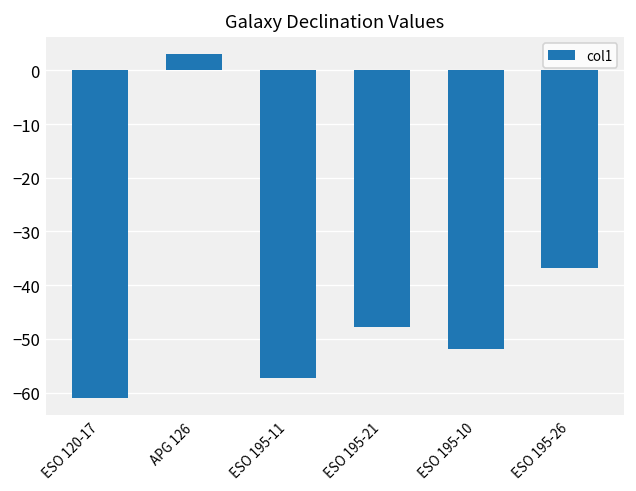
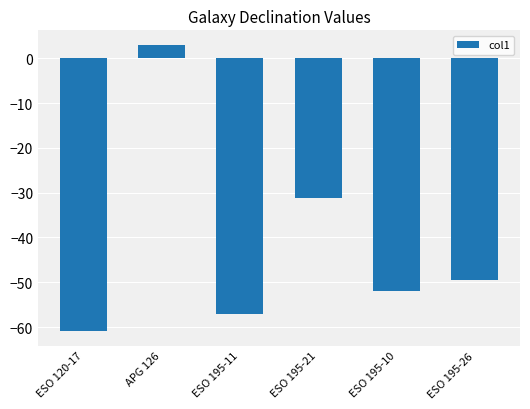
  {
    "ESO 120-17": -61,
    "APG 126": 3,
    "ESO 195-11": -57,
-   "ESO 195-21": -48,
+   "ESO 195-21": -31,
    "ESO 195-10": -52,
-   "ESO 195-26": -37
+   "ESO 195-26": -50
  }
